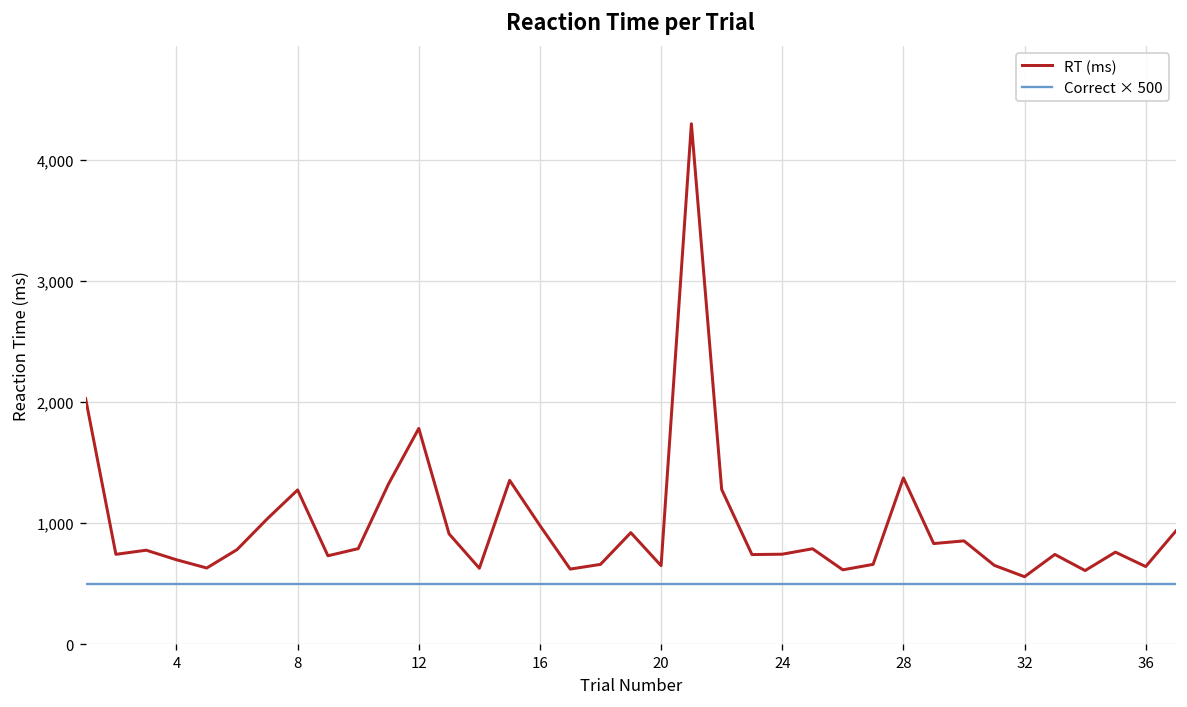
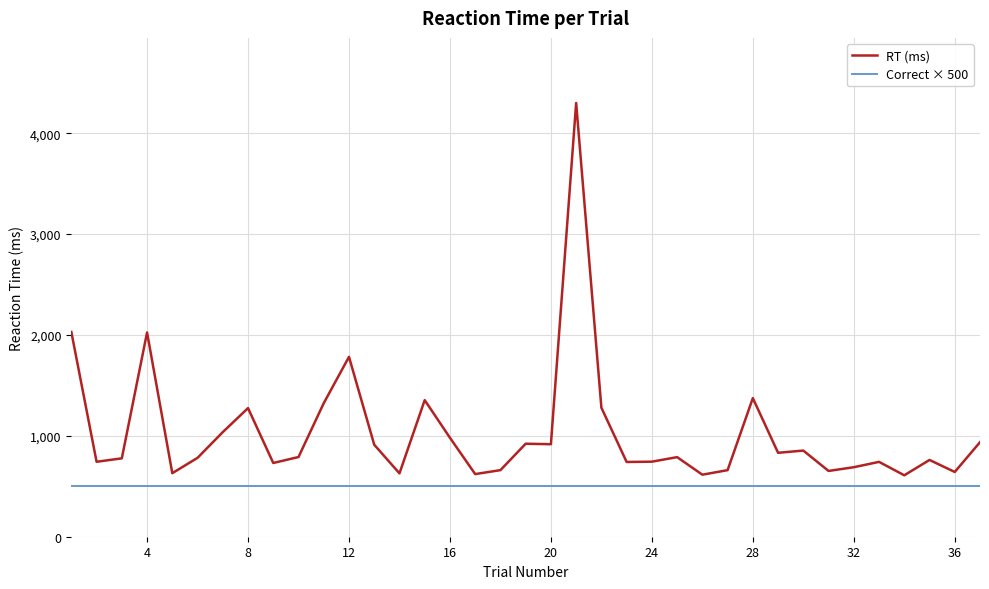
  {
    "RT (ms)": {
-     "4": "700",
+     "4": "2,030",
      "8": "1,280",
      "12": "1,780",
      "16": "980",
-     "20": "650",
+     "20": "920",
      "24": "740",
      "28": "1,370",
-     "32": "560",
+     "32": "690",
      "36": "640"
    },
    "Correct × 500": {
      "4": "500",
      "8": "500",
      "12": "500",
      "16": "500",
      "20": "500",
      "24": "500",
      "28": "500",
      "32": "500",
      "36": "500"
    }
  }
